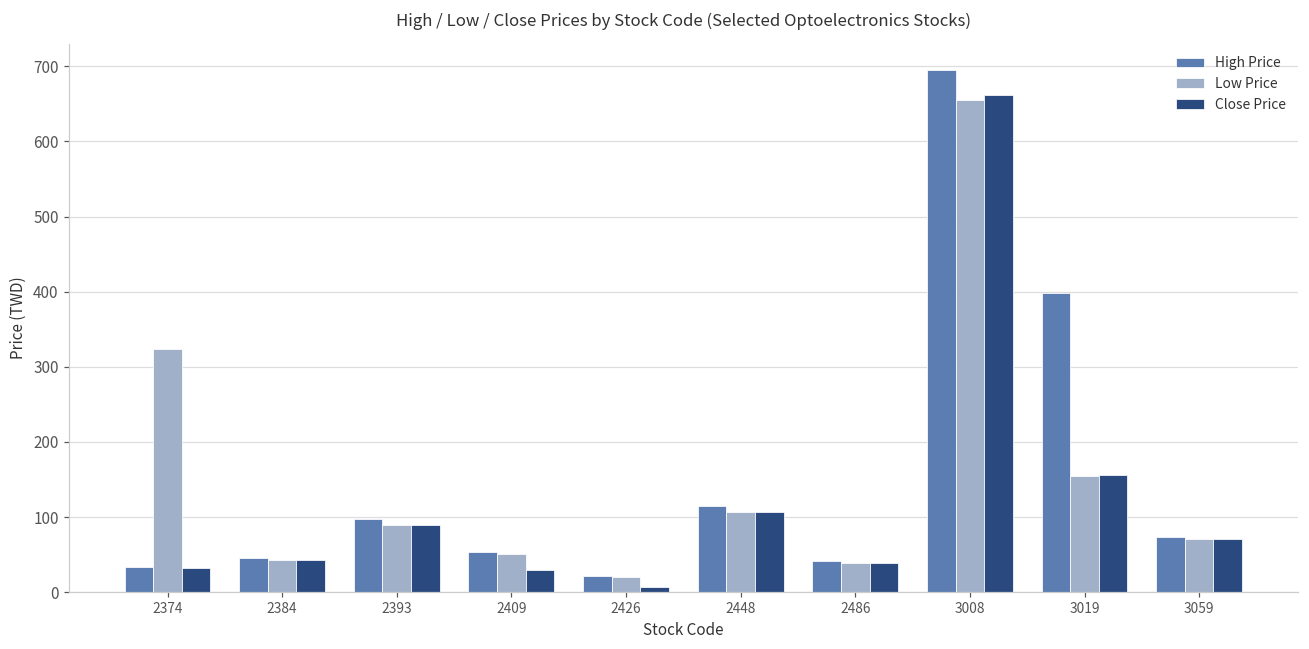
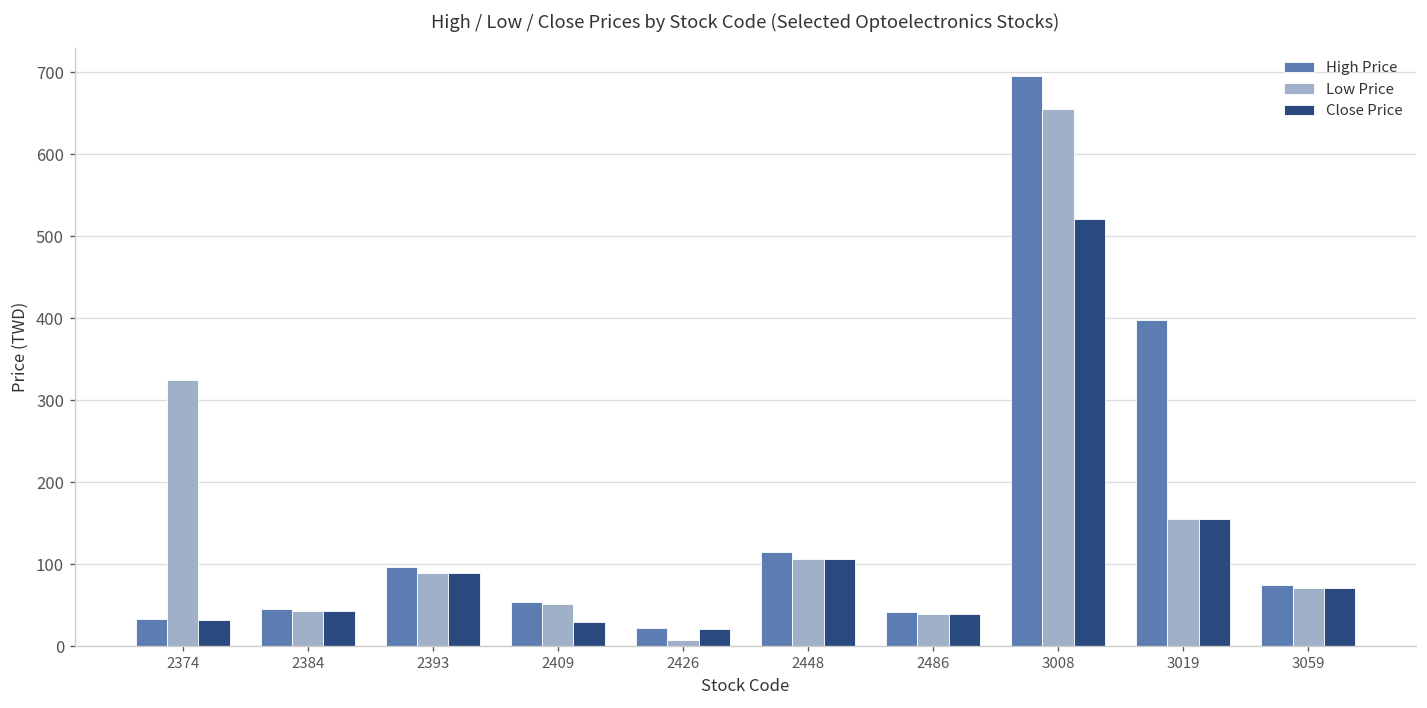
  {
    "High Price": {
      "2374": 30,
      "2384": 50,
      "2393": 100,
      "2409": 50,
      "2426": 20,
      "2448": 110,
      "2486": 40,
      "3008": 700,
      "3019": 400,
      "3059": 70
    },
    "Low Price": {
      "2374": 320,
      "2384": 40,
      "2393": 90,
      "2409": 50,
-     "2426": 20,
+     "2426": 10,
      "2448": 110,
      "2486": 40,
      "3008": 660,
      "3019": 160,
      "3059": 70
    },
    "Close Price": {
      "2374": 30,
      "2384": 40,
      "2393": 90,
      "2409": 30,
-     "2426": 10,
+     "2426": 20,
      "2448": 110,
      "2486": 40,
-     "3008": 660,
+     "3008": 520,
      "3019": 160,
      "3059": 70
    }
  }
